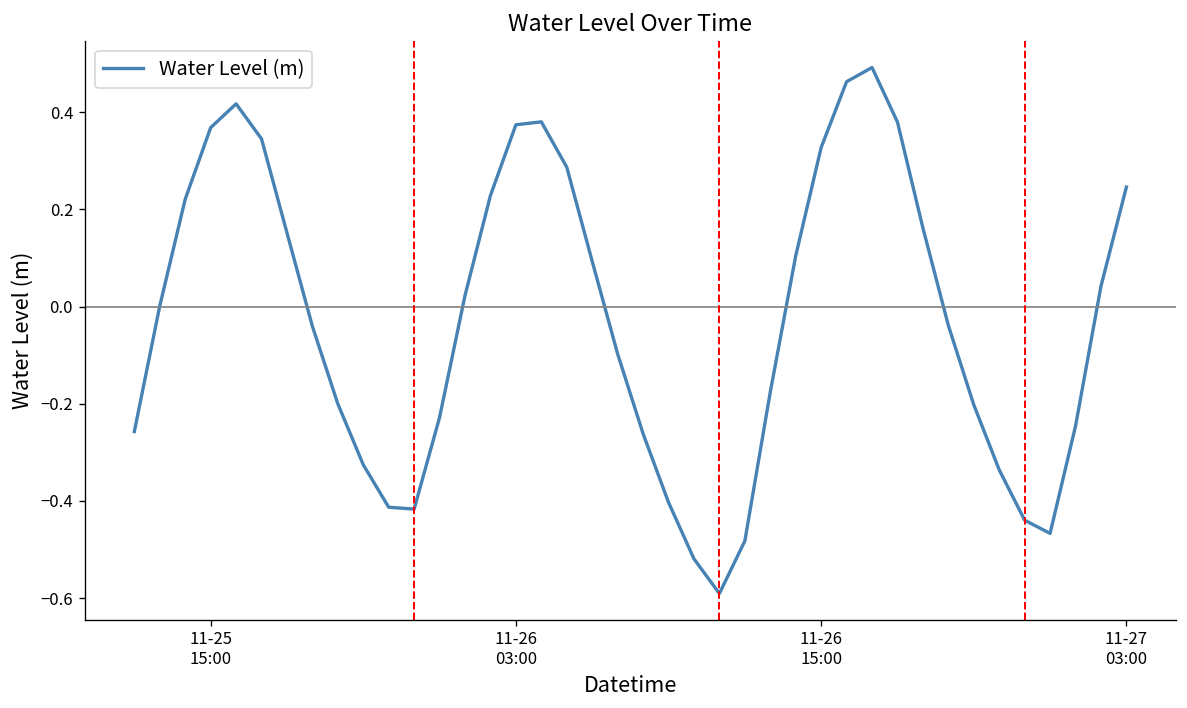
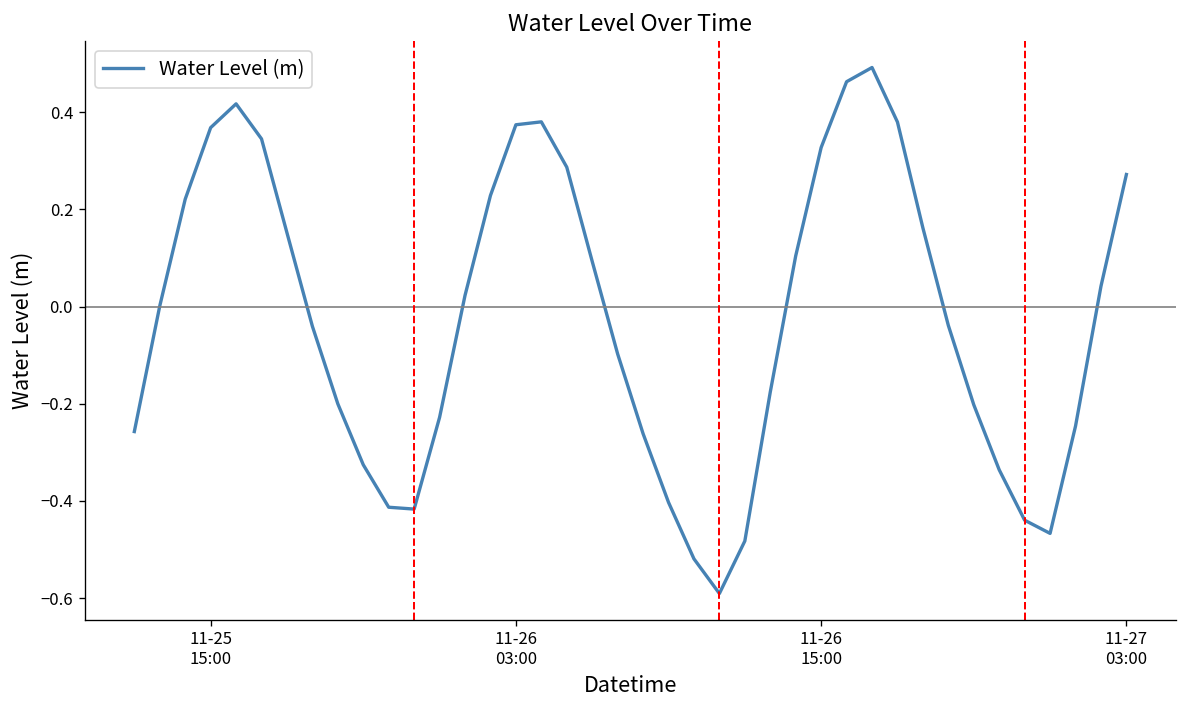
  {
    "11-25 15:00": 0.37,
    "11-26 03:00": 0.37,
    "11-26 15:00": 0.33,
-   "11-27 03:00": 0.25
+   "11-27 03:00": 0.27
  }
